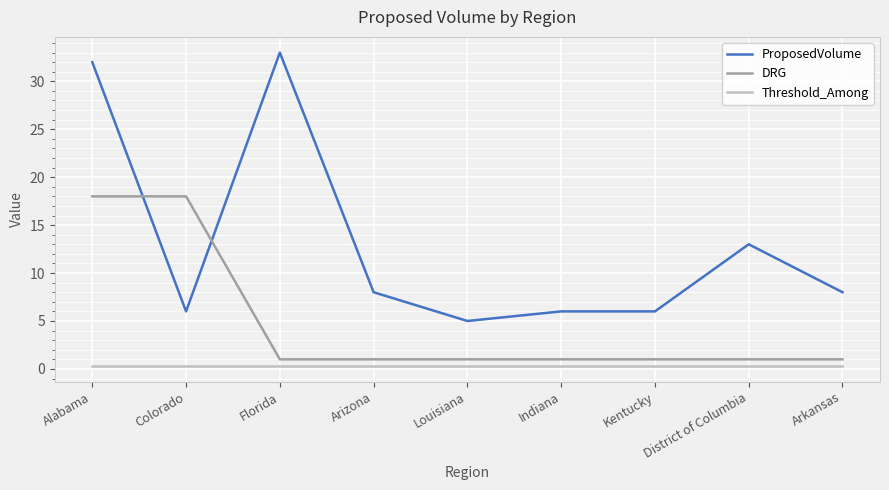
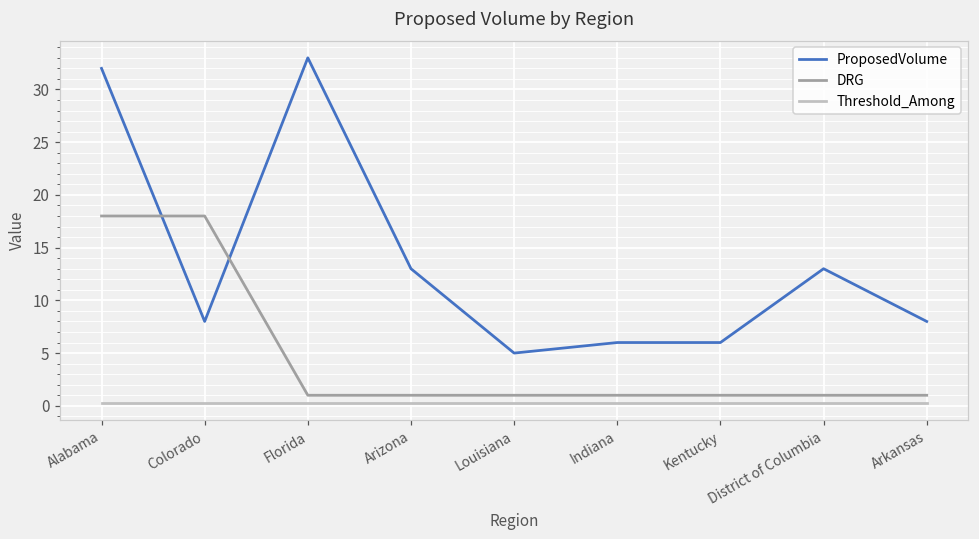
  {
    "ProposedVolume": {
      "Alabama": 32,
-     "Colorado": 6,
+     "Colorado": 8,
      "Florida": 33,
-     "Arizona": 8,
+     "Arizona": 13,
      "Louisiana": 5,
      "Indiana": 6,
      "Kentucky": 6,
      "District of Columbia": 13,
      "Arkansas": 8
    }
  }
